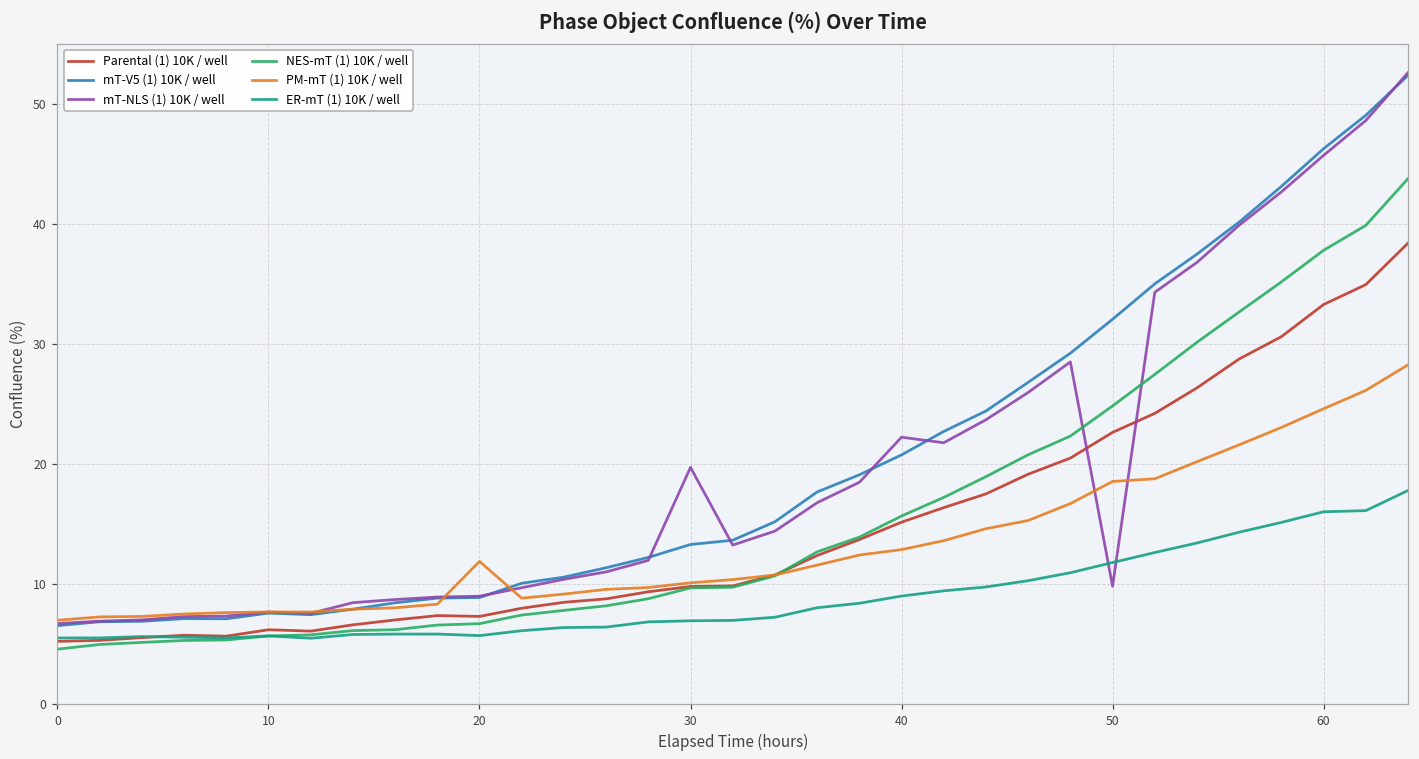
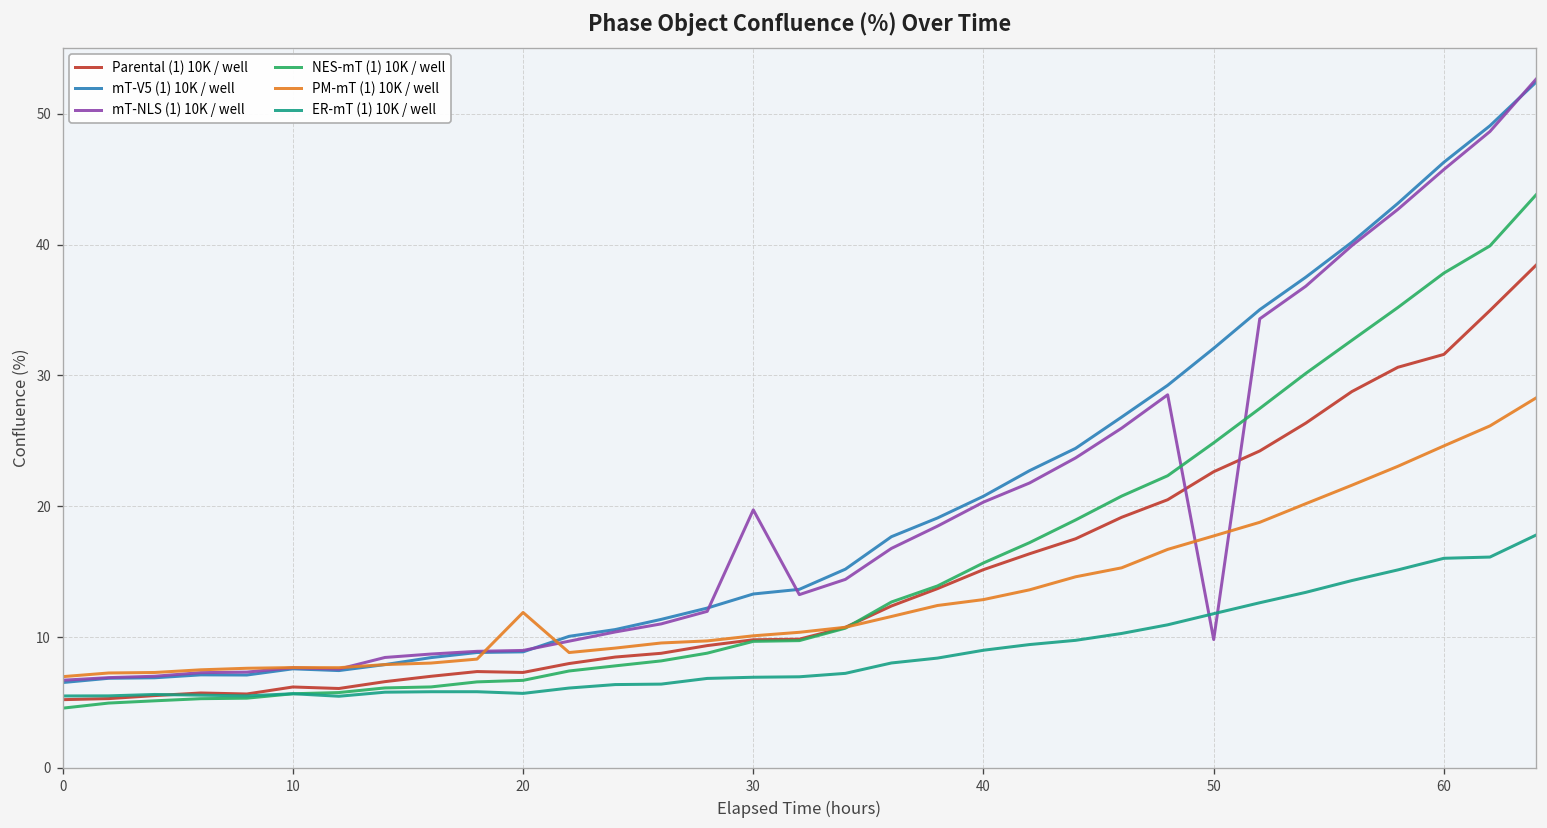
  {
    "Parental (1) 10K / well": {
      "0": 5.2,
      "10": 6.2,
      "20": 7.3,
      "40": 15.2,
      "50": 22.6,
-     "60": 33.3
+     "60": 31.6
    },
    "mT-V5 (1) 10K / well": {
      "30": 13.3,
      "40": 20.8,
      "50": 32.1,
      "60": 46.3
    },
    "mT-NLS (1) 10K / well": {
      "30": 19.7,
-     "40": 22.2,
+     "40": 20.3,
      "50": 9.8,
      "60": 45.7
    },
    "PM-mT (1) 10K / well": {
      "0": 7.0,
      "20": 11.9,
      "30": 10.1,
      "40": 12.9,
-     "50": 18.5,
+     "50": 17.7,
      "60": 24.6
    }
  }
